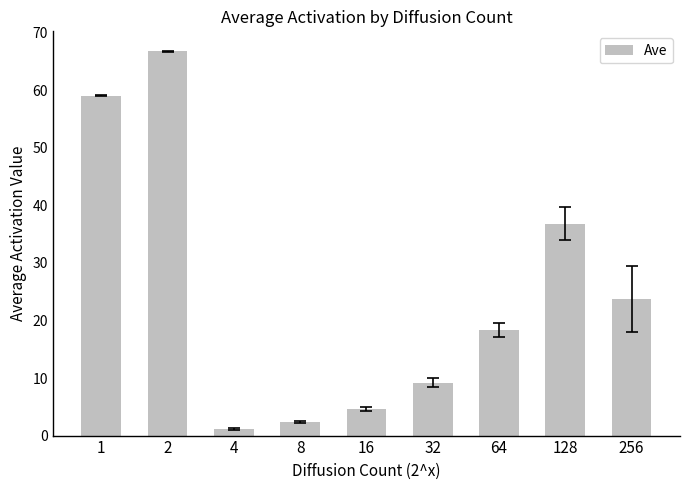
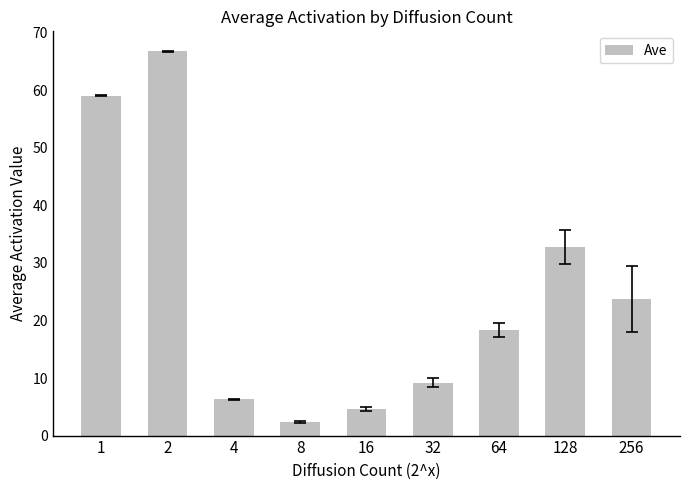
  {
    "Ave": {
      "1": 59,
      "2": 67,
-     "4": 1,
+     "4": 6,
      "8": 2,
      "16": 5,
      "32": 9,
      "64": 18,
-     "128": 37,
+     "128": 33,
      "256": 24
    }
  }
